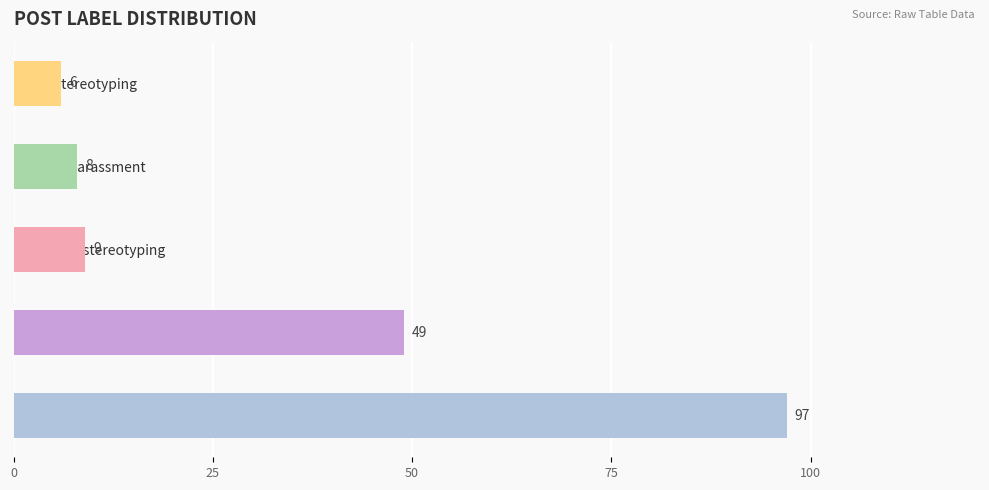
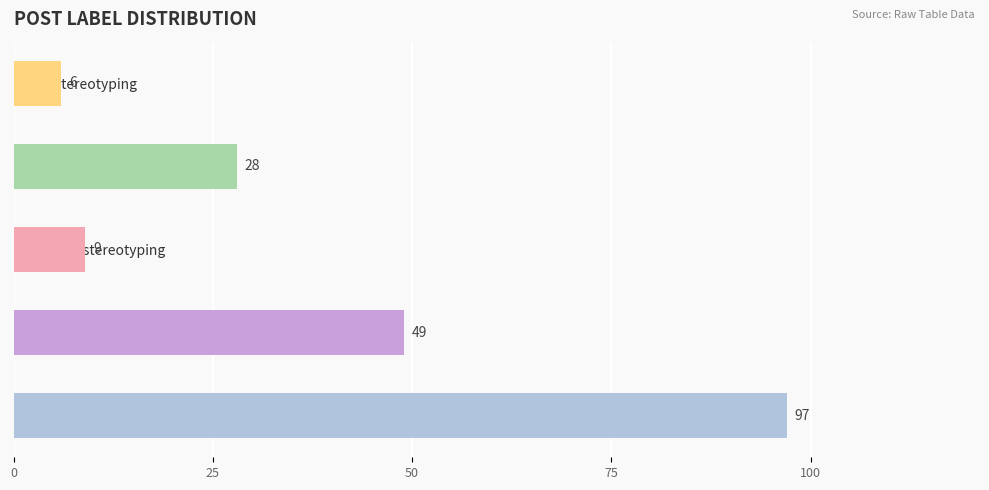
  {
    "Role_stereotyping": 6,
-   "Sexual_harassment": 8,
+   "Sexual_harassment": 28,
    "Attribute_stereotyping": 9
  }
